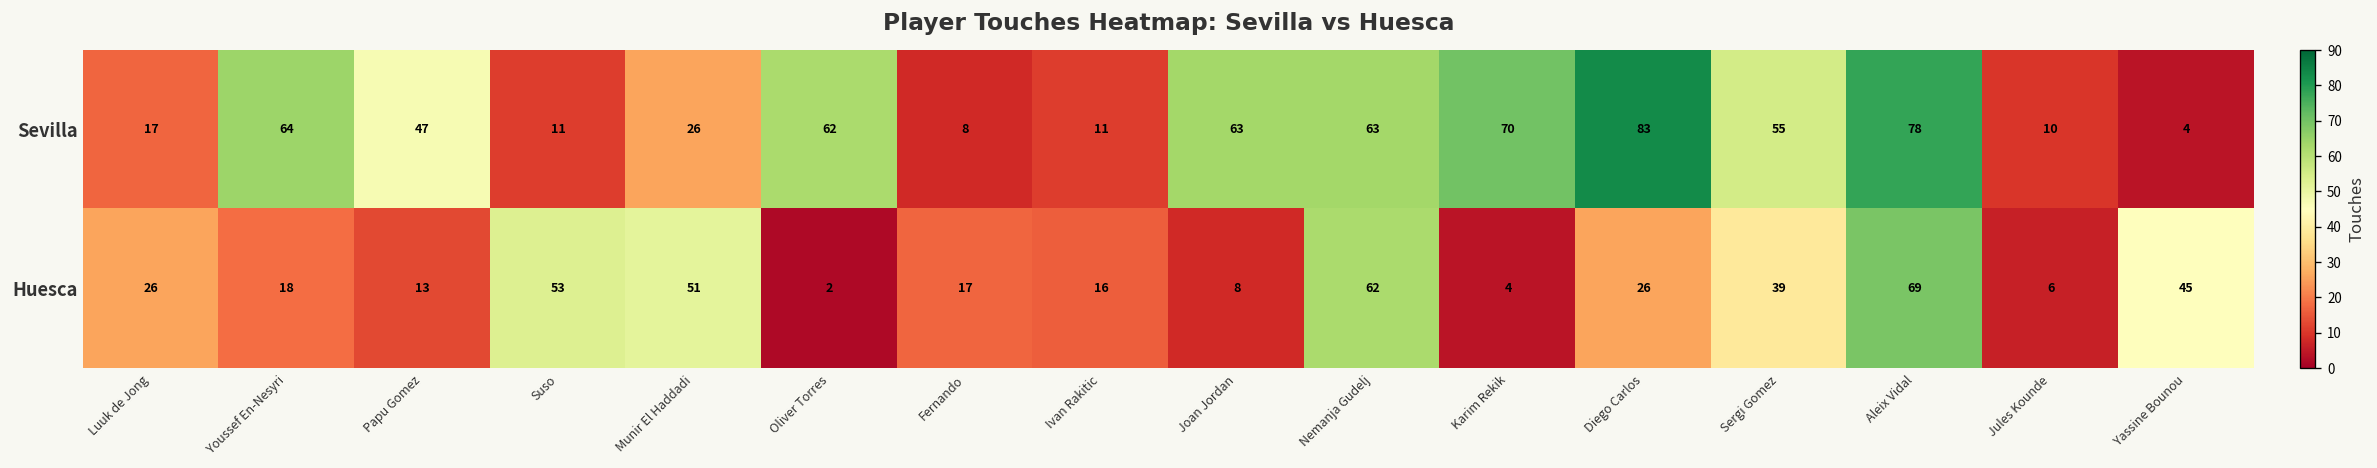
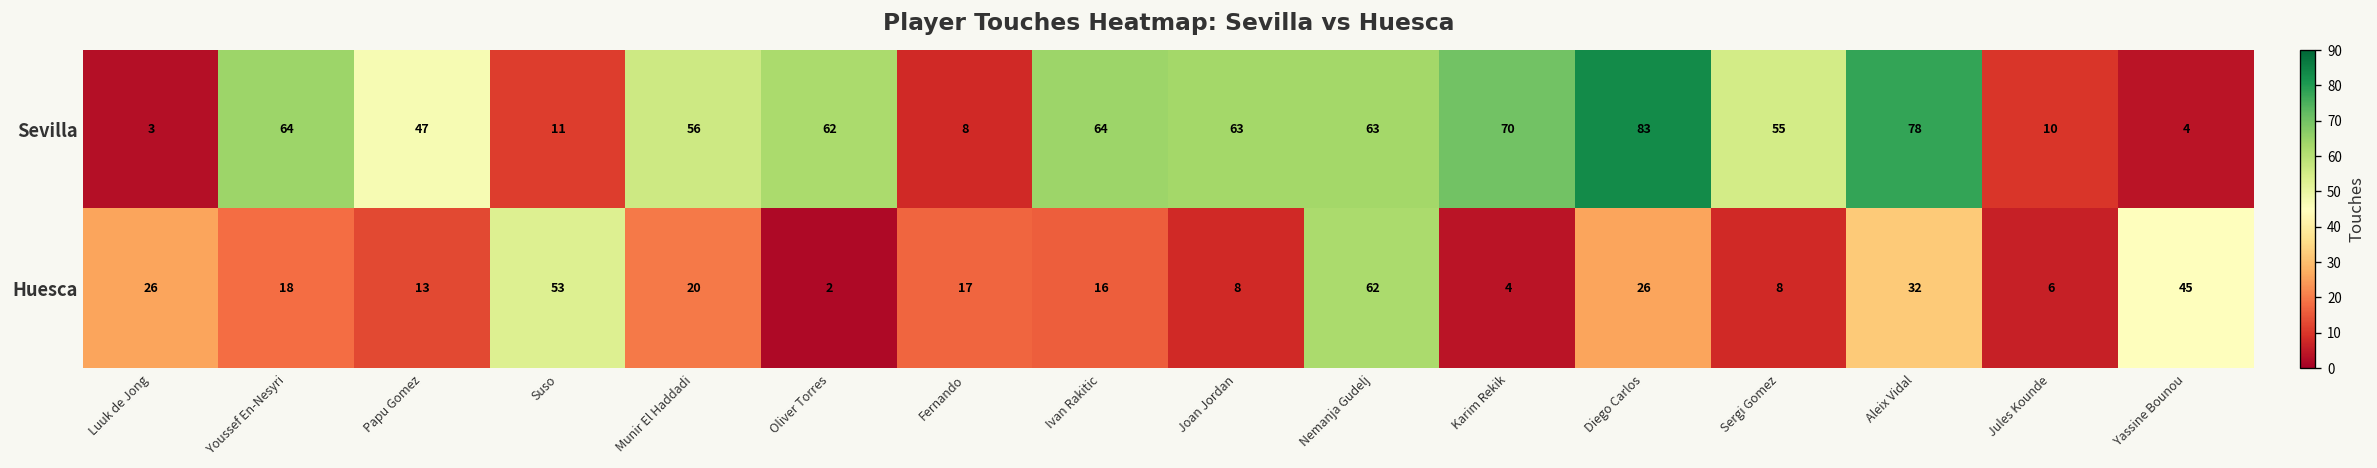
  {
    "Sevilla": {
-     "Luuk de Jong": 17,
+     "Luuk de Jong": 3,
      "Youssef En-Nesyri": 64,
      "Papu Gomez": 47,
      "Suso": 11,
-     "Munir El Haddadi": 26,
+     "Munir El Haddadi": 56,
      "Oliver Torres": 62,
      "Fernando": 8,
-     "Ivan Rakitic": 11,
+     "Ivan Rakitic": 64,
      "Joan Jordan": 63,
      "Nemanja Gudelj": 63,
      "Karim Rekik": 70,
      "Diego Carlos": 83,
      "Sergi Gomez": 55,
      "Aleix Vidal": 78,
      "Jules Kounde": 10,
      "Yassine Bounou": 4
    },
    "Huesca": {
      "Luuk de Jong": 26,
      "Youssef En-Nesyri": 18,
      "Papu Gomez": 13,
      "Suso": 53,
-     "Munir El Haddadi": 51,
+     "Munir El Haddadi": 20,
      "Oliver Torres": 2,
      "Fernando": 17,
      "Ivan Rakitic": 16,
      "Joan Jordan": 8,
      "Nemanja Gudelj": 62,
      "Karim Rekik": 4,
      "Diego Carlos": 26,
-     "Sergi Gomez": 39,
-     "Aleix Vidal": 69,
+     "Sergi Gomez": 8,
+     "Aleix Vidal": 32,
      "Jules Kounde": 6,
      "Yassine Bounou": 45
    }
  }
